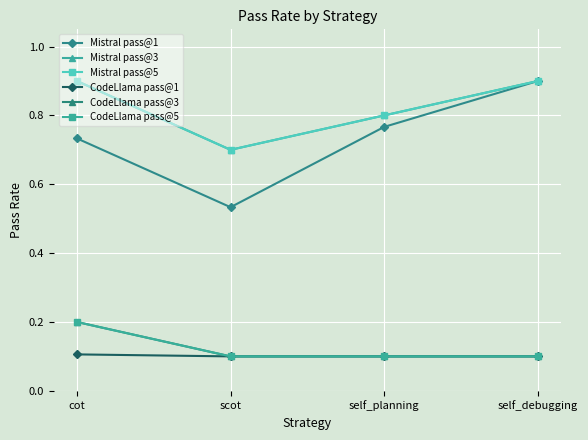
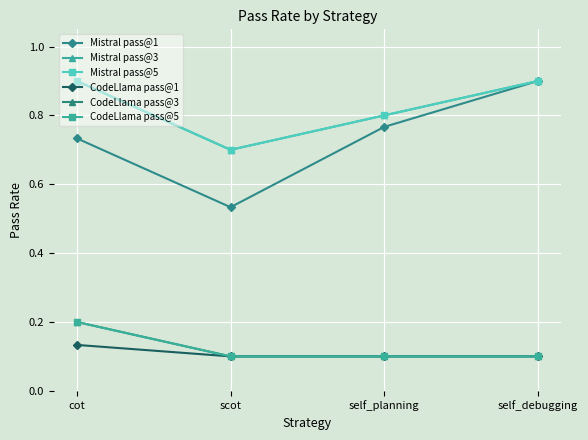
  {
    "CodeLlama pass@1": {
-     "cot": 0.11
+     "cot": 0.13
    }
  }
